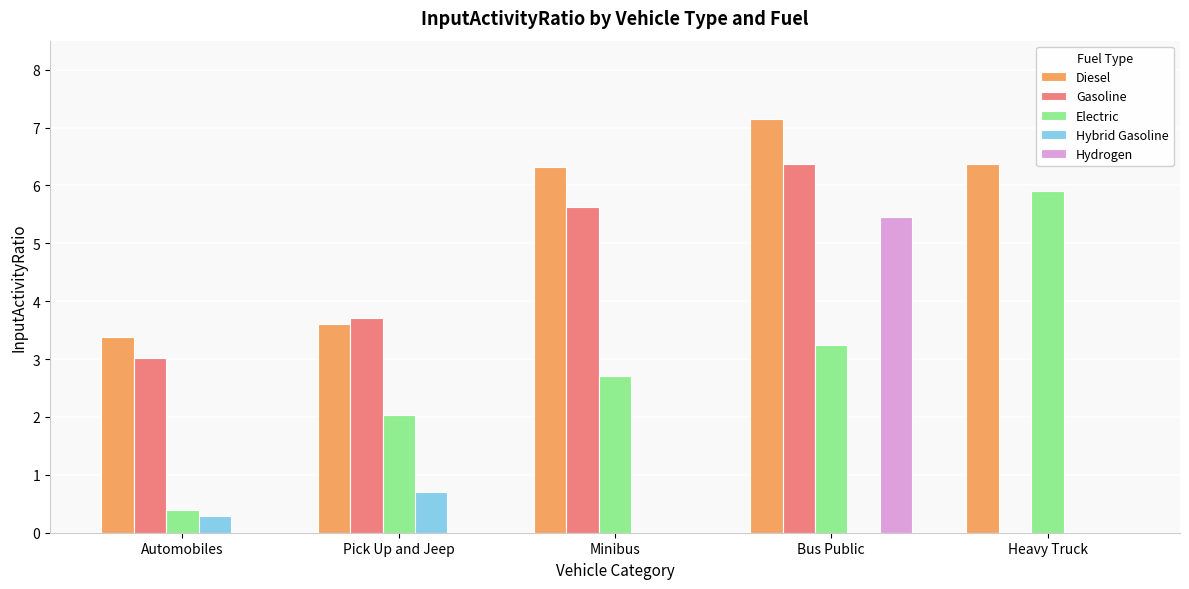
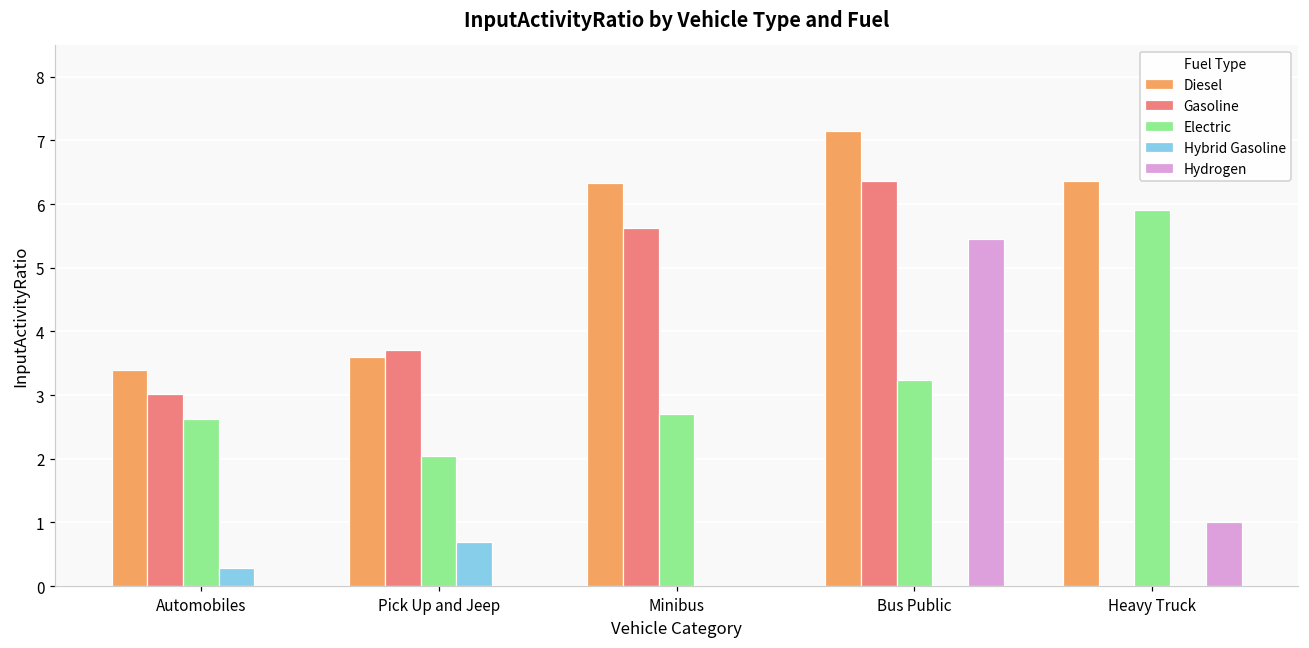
  {
    "Electric": {
-     "Automobiles": 0.4,
+     "Automobiles": 2.6,
      "Pick Up and Jeep": 2.0,
      "Minibus": 2.7,
      "Bus Public": 3.2,
      "Heavy Truck": 5.9
    },
    "Hybrid Gasoline": {
      "Automobiles": 0.3,
      "Pick Up and Jeep": 0.7,
      "Minibus": 0.0,
      "Bus Public": 0.0,
      "Heavy Truck": 0.0
    },
    "Hydrogen": {
      "Automobiles": 0,
      "Pick Up and Jeep": 0,
      "Minibus": 0,
      "Bus Public": 5.5,
-     "Heavy Truck": 0
+     "Heavy Truck": 1
    }
  }
